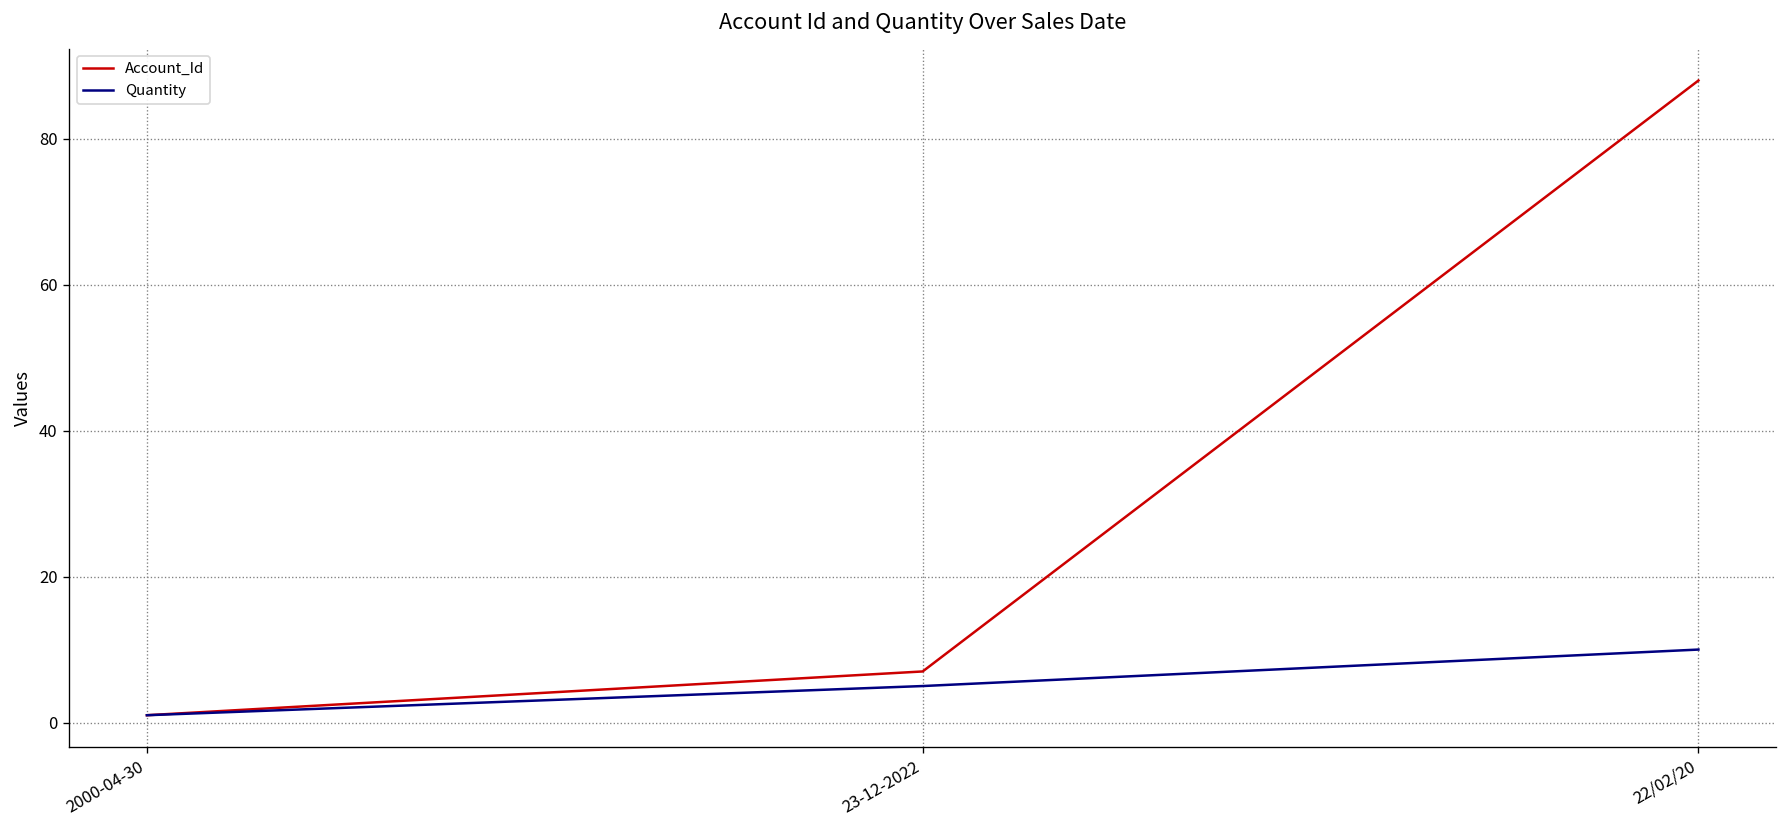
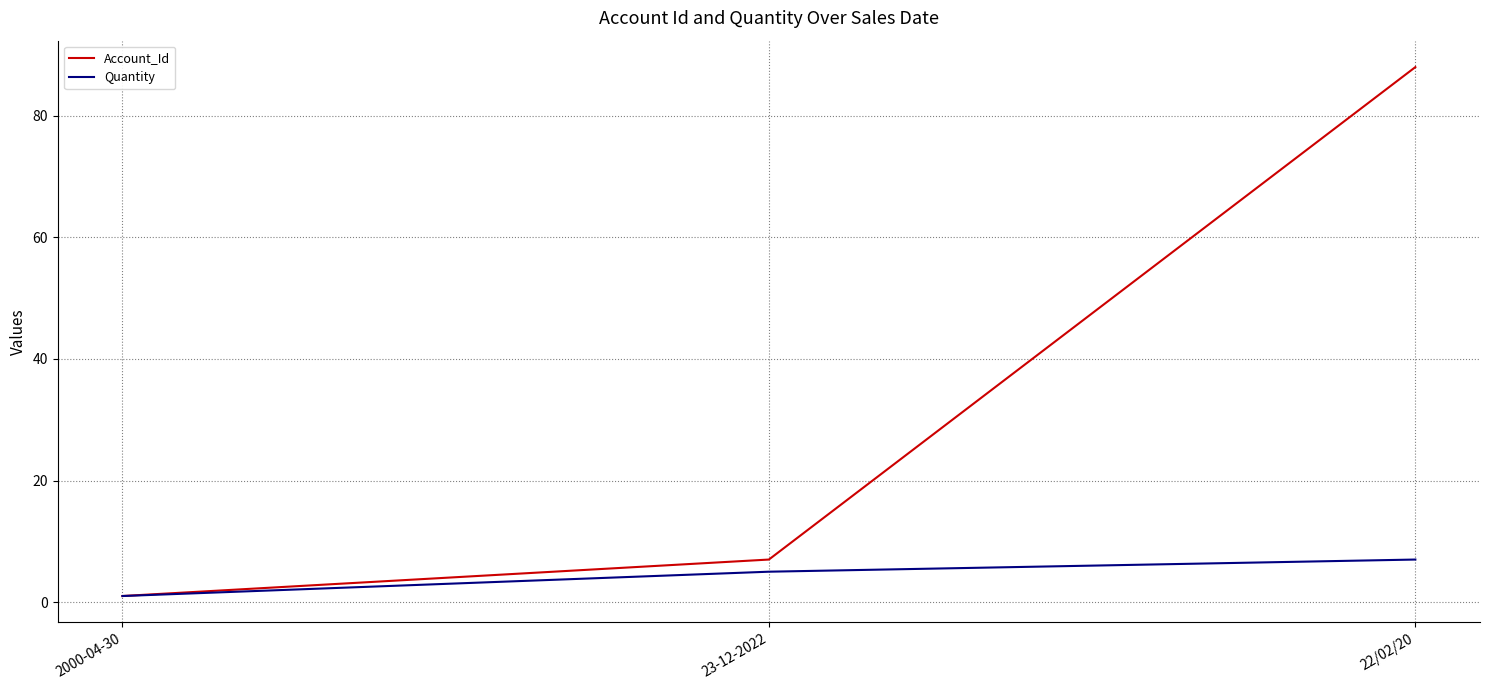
  {
    "Account_Id": {
      "23-12-2022": 7,
      "22/02/20": 88
    },
    "Quantity": {
      "23-12-2022": 5,
-     "22/02/20": 10
+     "22/02/20": 7
    }
  }
